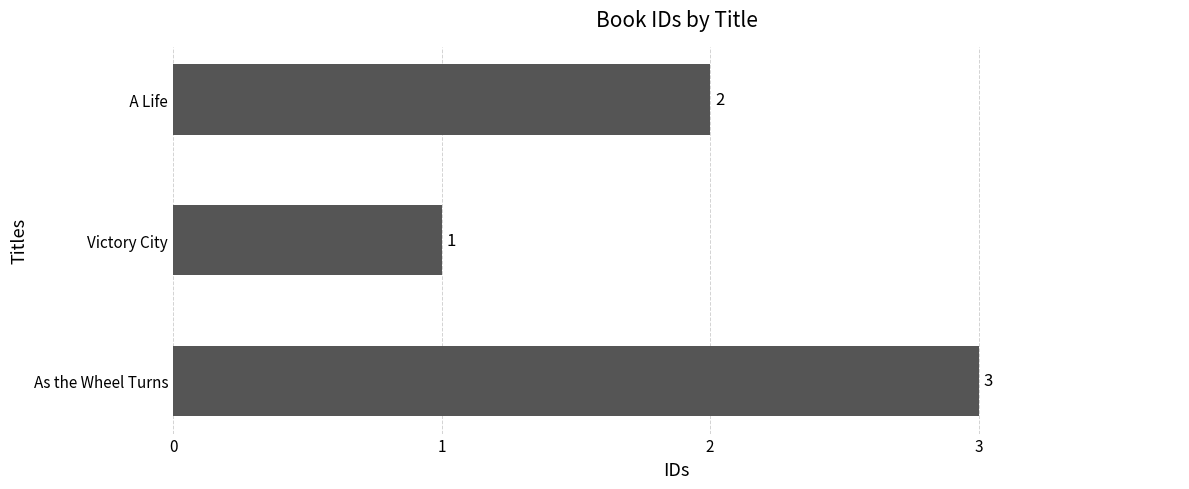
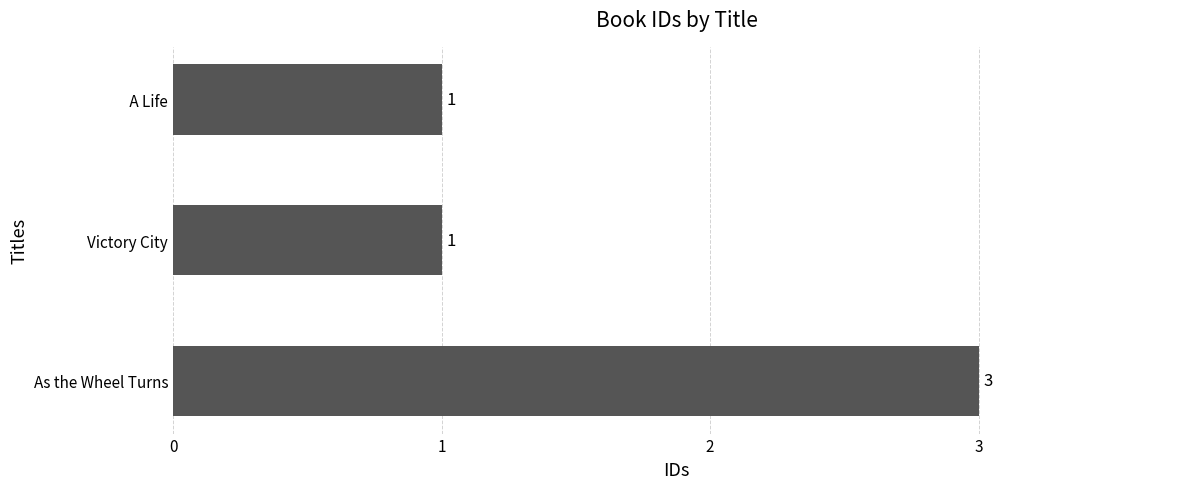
  {
-   "A Life": 2,
+   "A Life": 1,
    "Victory City": 1,
    "As the Wheel Turns": 3
  }
